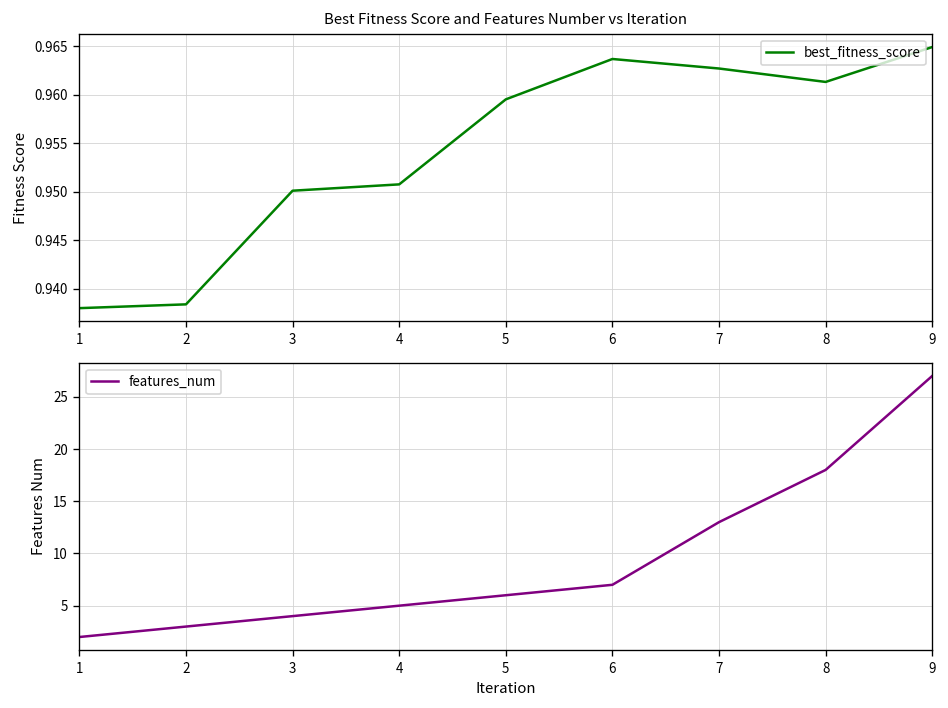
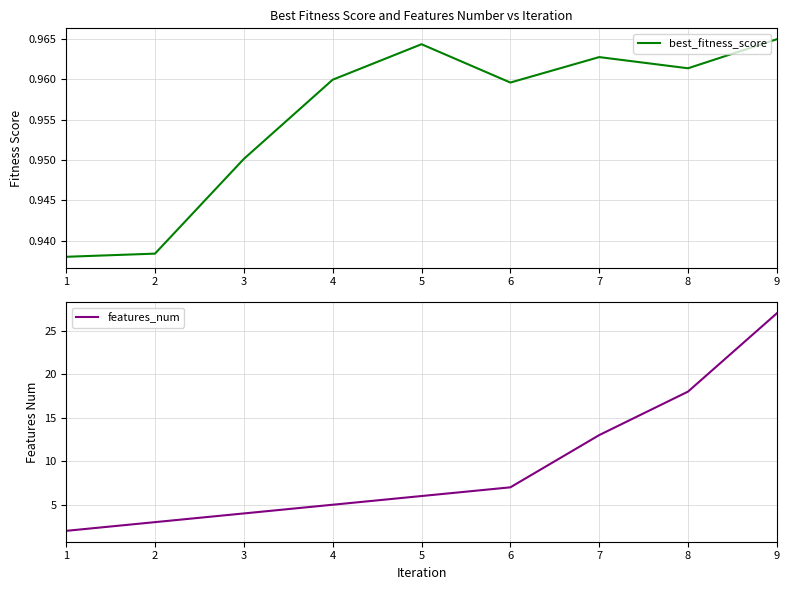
  {
    "Best Fitness Score and Features Number vs Iteration": {
      "1": 0.938,
      "2": 0.938,
      "3": 0.950,
-     "4": 0.951,
-     "5": 0.960,
-     "6": 0.964,
+     "4": 0.960,
+     "5": 0.964,
+     "6": 0.960,
      "7": 0.963,
      "8": 0.961,
      "9": 0.965
    }
  }
